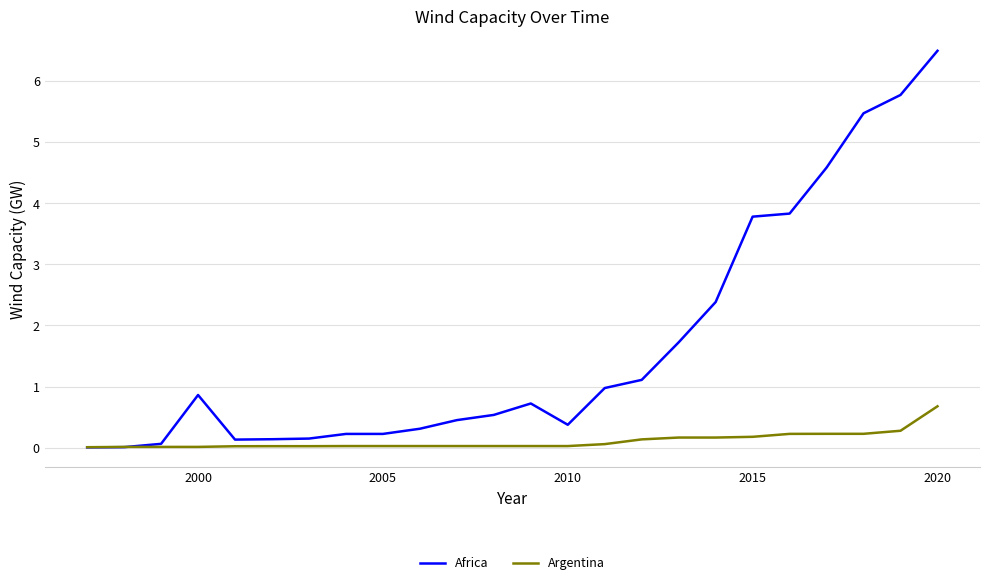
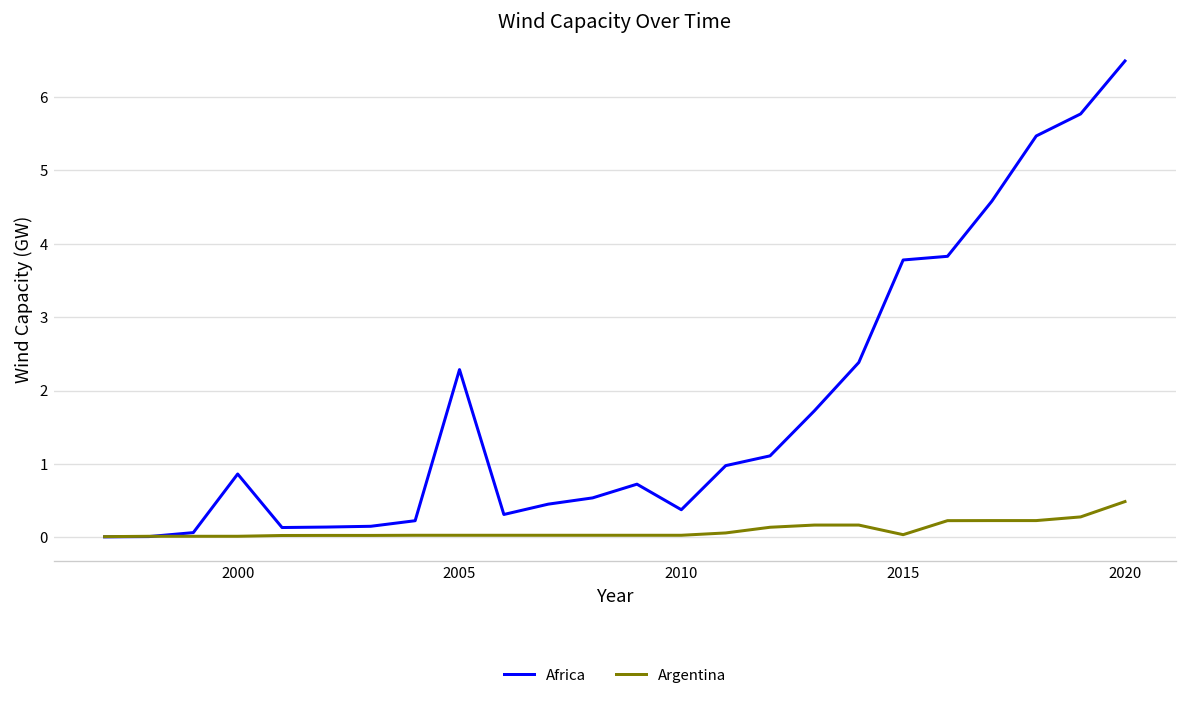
  {
    "Africa": {
      "2000": 0.9,
-     "2005": 0.2,
+     "2005": 2.3,
      "2010": 0.4,
      "2015": 3.8,
      "2020": 6.5
    },
    "Argentina": {
      "2000": 0.0,
      "2005": 0.0,
      "2010": 0.0,
-     "2015": 0.2,
-     "2020": 0.7
+     "2015": 0.0,
+     "2020": 0.5
    }
  }
